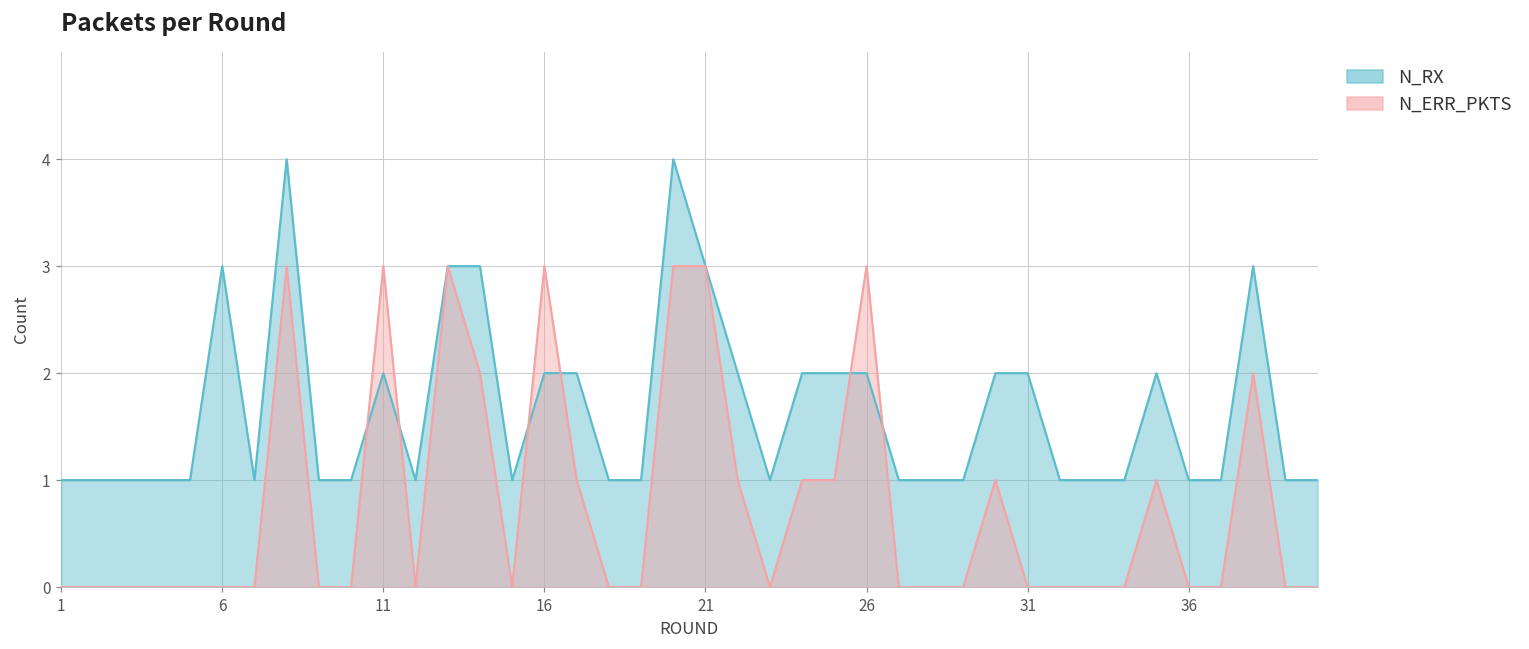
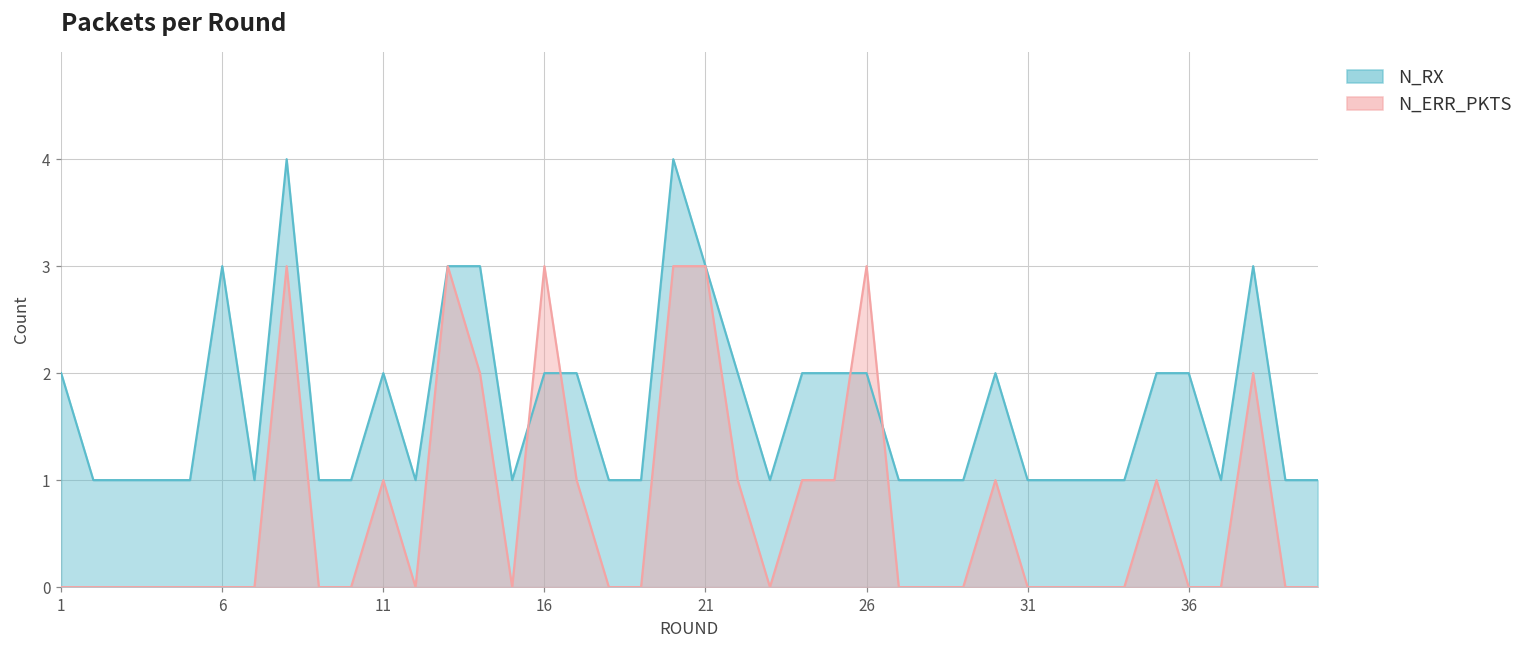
  {
    "N_RX": {
-     "1": 1,
+     "1": 2,
      "6": 3,
      "11": 2,
      "16": 2,
      "26": 2,
-     "31": 2,
-     "36": 1
+     "31": 1,
+     "36": 2
    },
    "N_ERR_PKTS": {
      "1": 0,
      "6": 0,
-     "11": 3,
+     "11": 1,
      "16": 3,
      "26": 3,
      "31": 0,
      "36": 0
    }
  }
